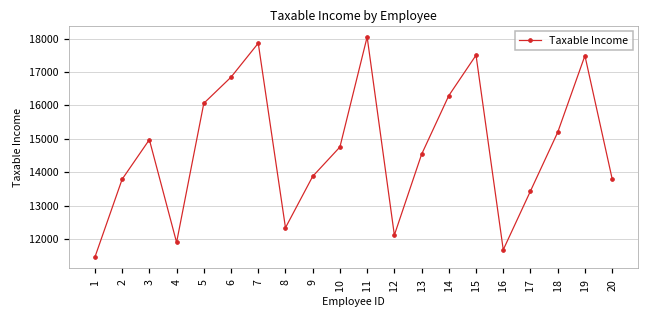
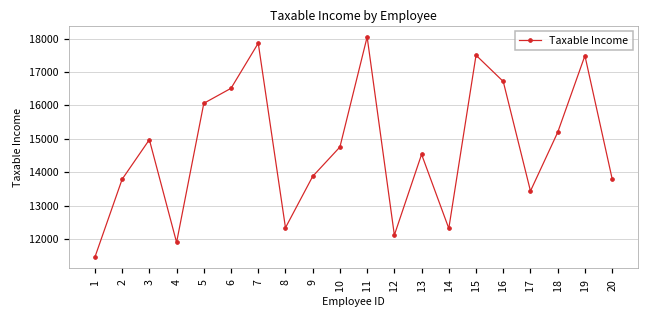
  {
    "1": 11500,
    "2": 13800,
    "3": 15000,
    "4": 11900,
    "5": 16100,
-   "6": 16800,
+   "6": 16500,
    "7": 17900,
    "8": 12300,
    "9": 13900,
    "10": 14800,
    "11": 18100,
    "12": 12100,
    "13": 14500,
-   "14": 16300,
+   "14": 12300,
    "15": 17500,
-   "16": 11700,
+   "16": 16700,
    "17": 13400,
    "18": 15200,
    "19": 17500,
    "20": 13800
  }
